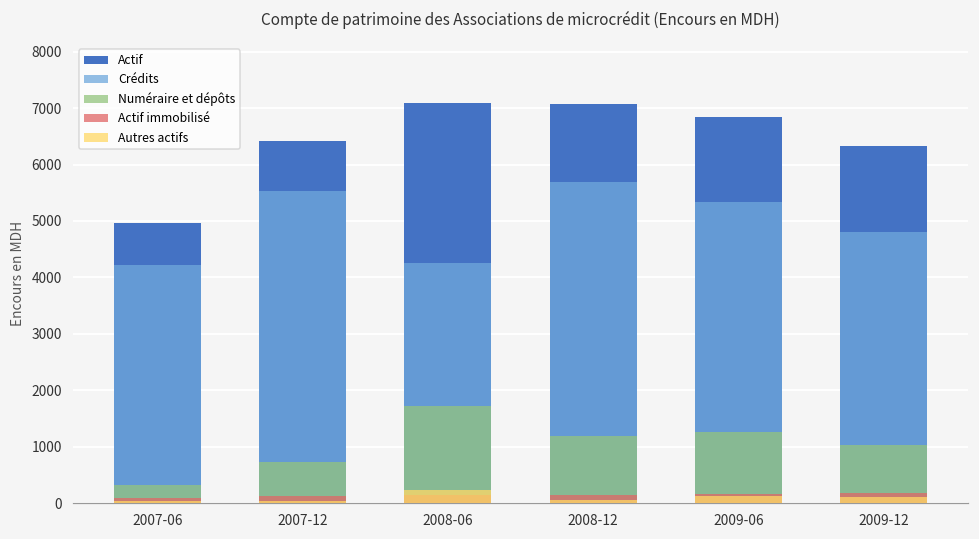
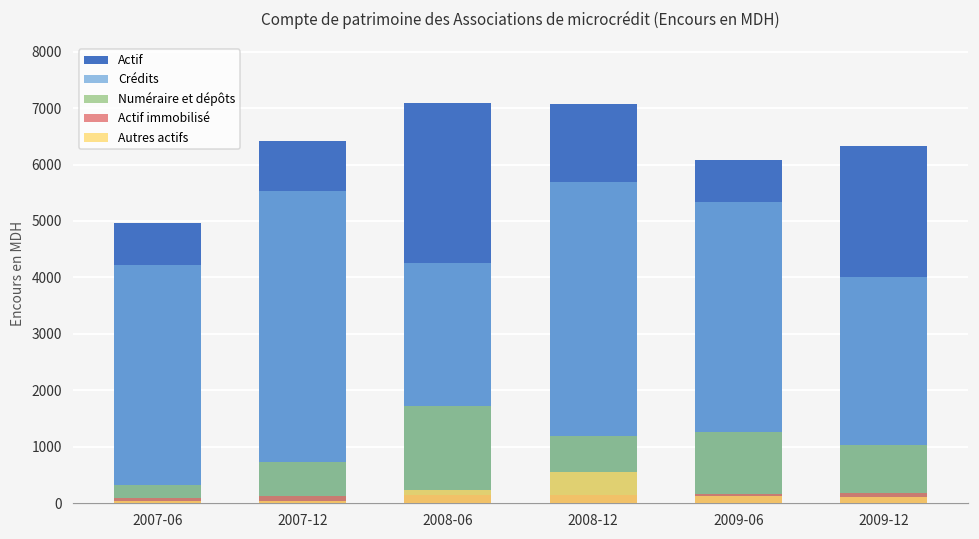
  {
    "Actif": {
      "2007-06": 5000,
      "2007-12": 6400,
      "2008-06": 7100,
      "2008-12": 7100,
-     "2009-06": 6900,
+     "2009-06": 6100,
      "2009-12": 6300
    },
    "Crédits": {
-     "2009-12": 4800
+     "2009-12": 4000
    },
    "Autres actifs": {
-     "2008-12": 100
+     "2008-12": 500
    }
  }
